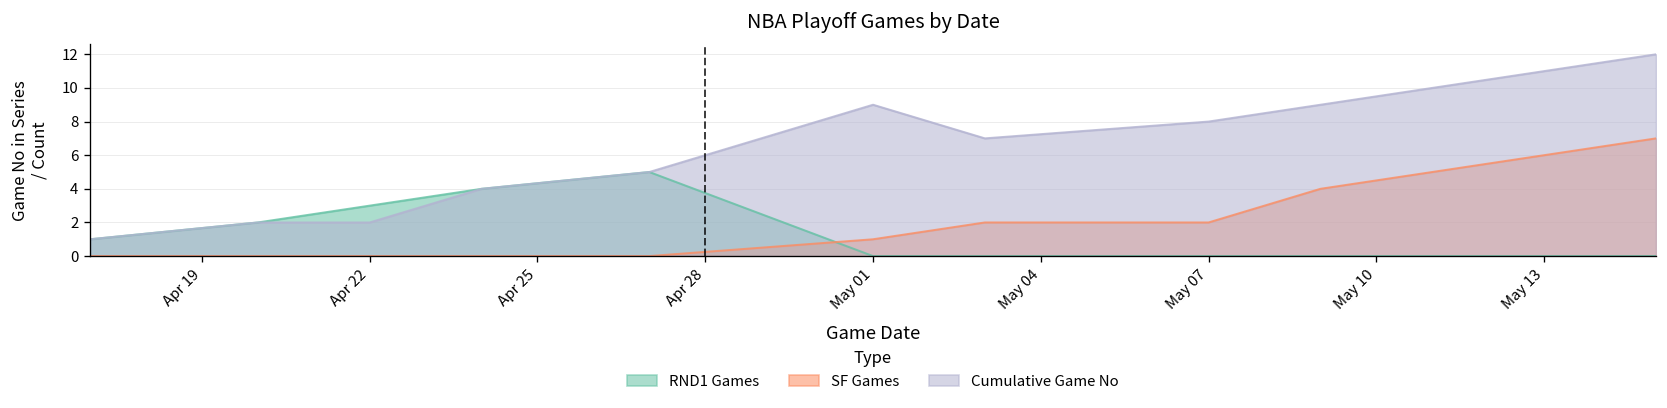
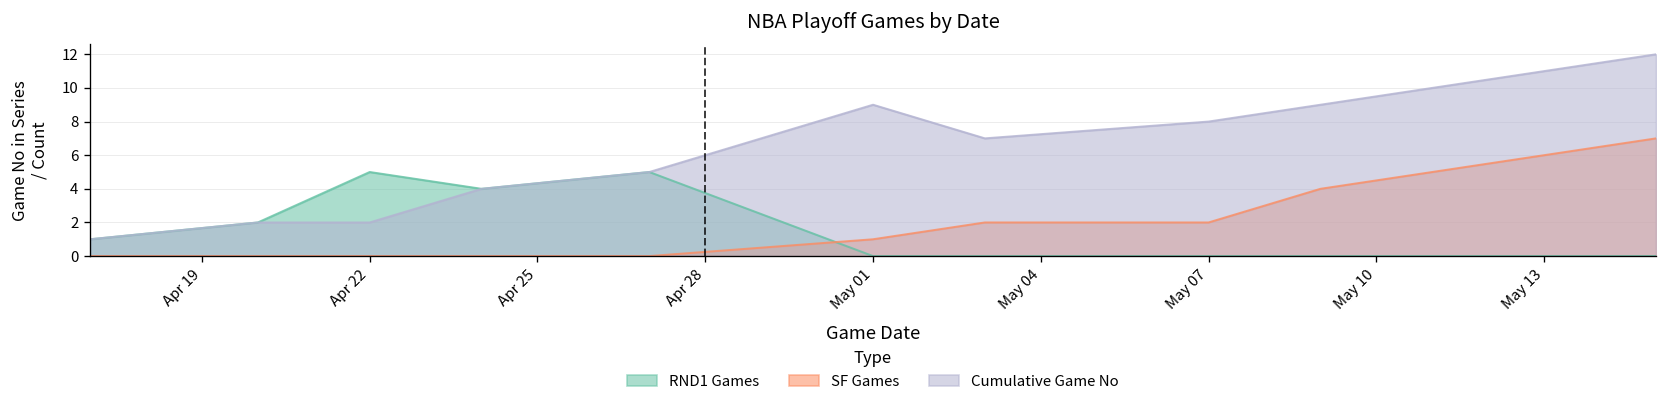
  {
    "RND1 Games": {
-     "Apr 22": 3,
+     "Apr 22": 5,
      "May 01": 0,
      "May 07": 0,
      "May 13": 0
    },
    "SF Games": {
      "Apr 22": 0,
      "May 01": 1,
      "May 07": 2,
      "May 13": 6
    },
    "Cumulative Game No": {
      "Apr 22": 2,
      "May 01": 9,
      "May 07": 8,
      "May 13": 11
    }
  }
